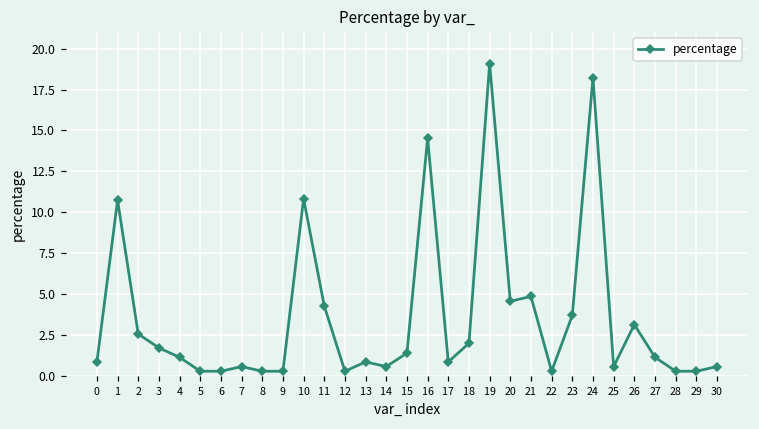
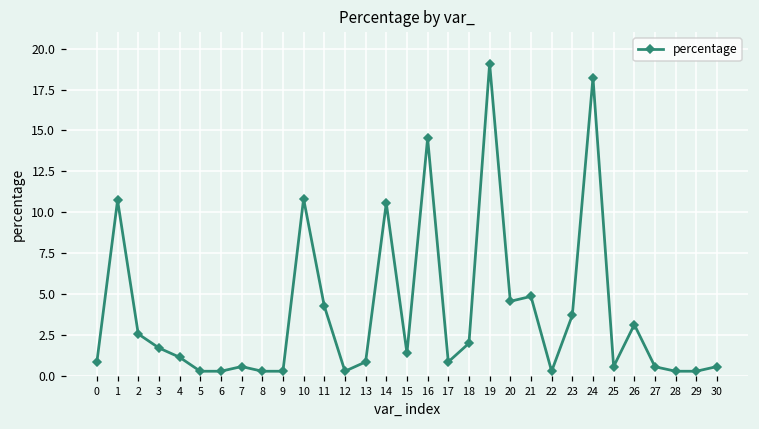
  {
    "0": 0.9,
    "1": 10.7,
    "2": 2.6,
    "3": 1.7,
    "4": 1.1,
    "5": 0.3,
    "6": 0.3,
    "7": 0.6,
    "8": 0.3,
    "9": 0.3,
    "10": 10.8,
    "11": 4.3,
    "12": 0.3,
    "13": 0.9,
-   "14": 0.6,
+   "14": 10.6,
    "15": 1.4,
    "16": 14.5,
    "17": 0.9,
    "18": 2.0,
    "19": 19.1,
    "20": 4.6,
    "21": 4.9,
    "22": 0.3,
    "23": 3.7,
    "24": 18.2,
    "25": 0.6,
    "26": 3.1,
-   "27": 1.1,
+   "27": 0.6,
    "28": 0.3,
    "29": 0.3,
    "30": 0.6
  }
